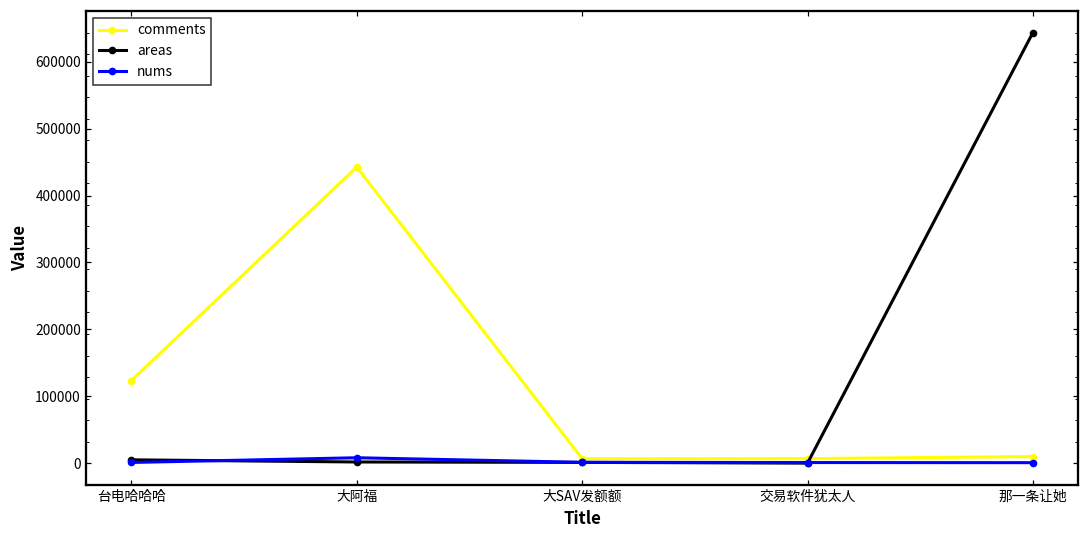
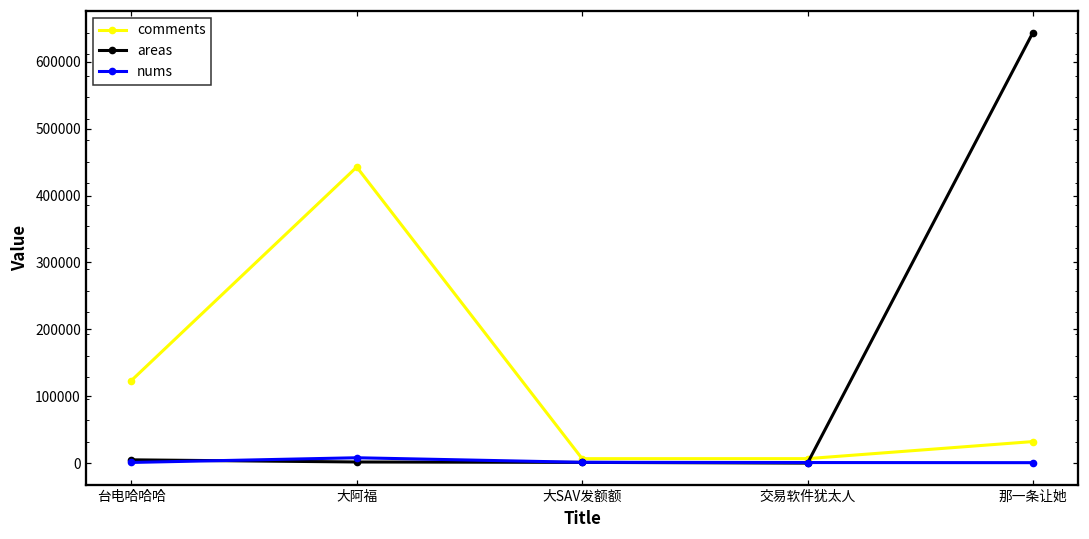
  {
    "comments": {
      "台电哈哈哈": 120000,
      "大阿福": 440000,
      "大SAV发额额": 10000,
      "交易软件犹太人": 10000,
-     "那一条让她": 10000
+     "那一条让她": 30000
    },
    "areas": {
      "大阿福": 0,
      "那一条让她": 640000
    },
    "nums": {
      "大阿福": 10000,
      "那一条让她": 0
    }
  }
